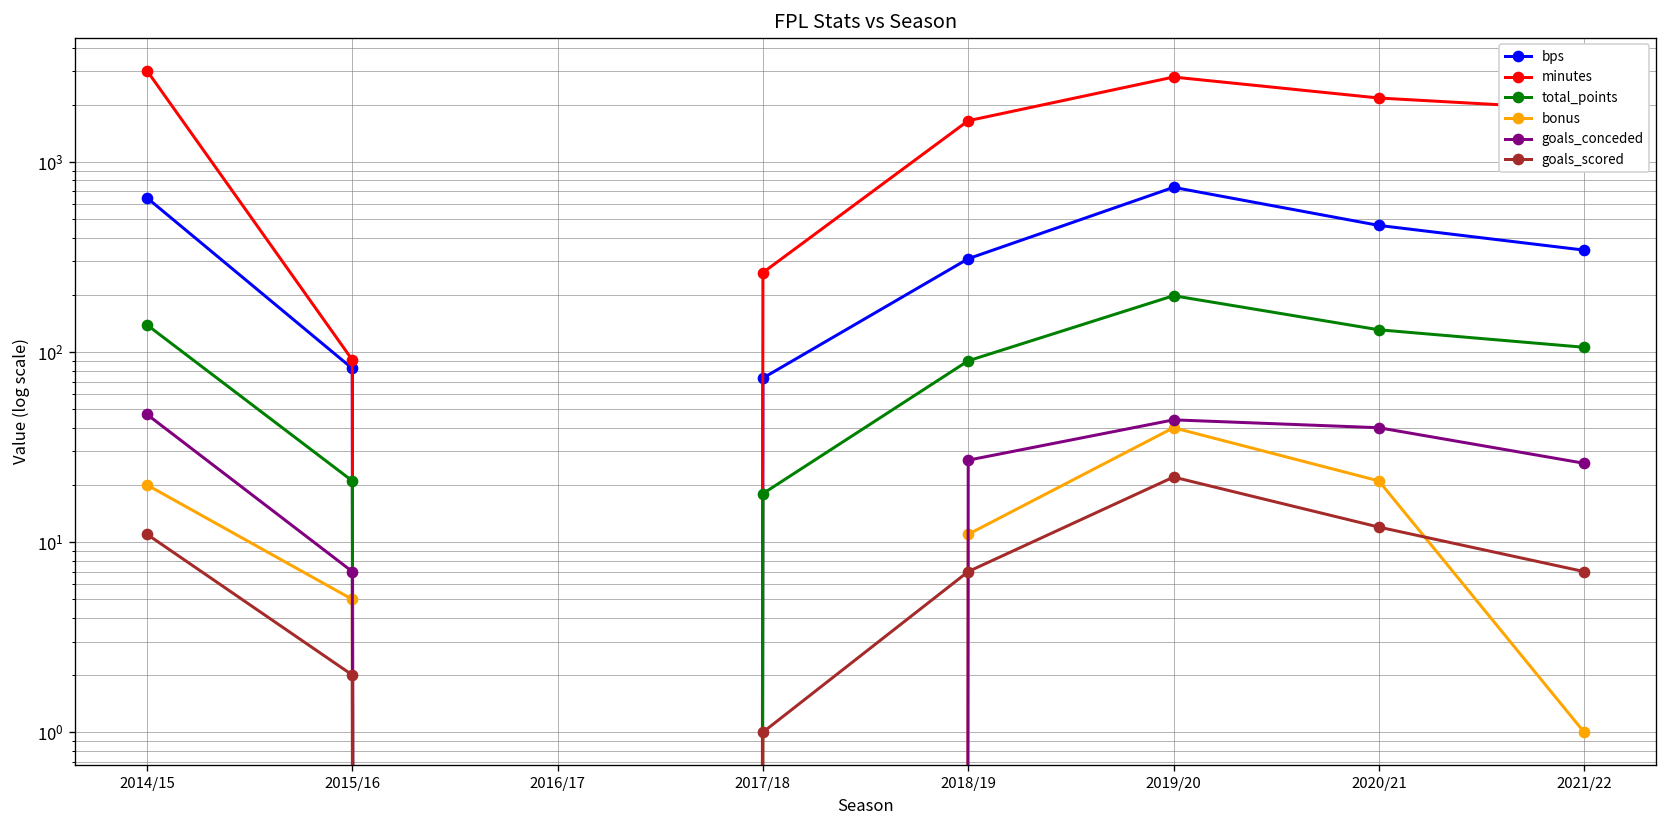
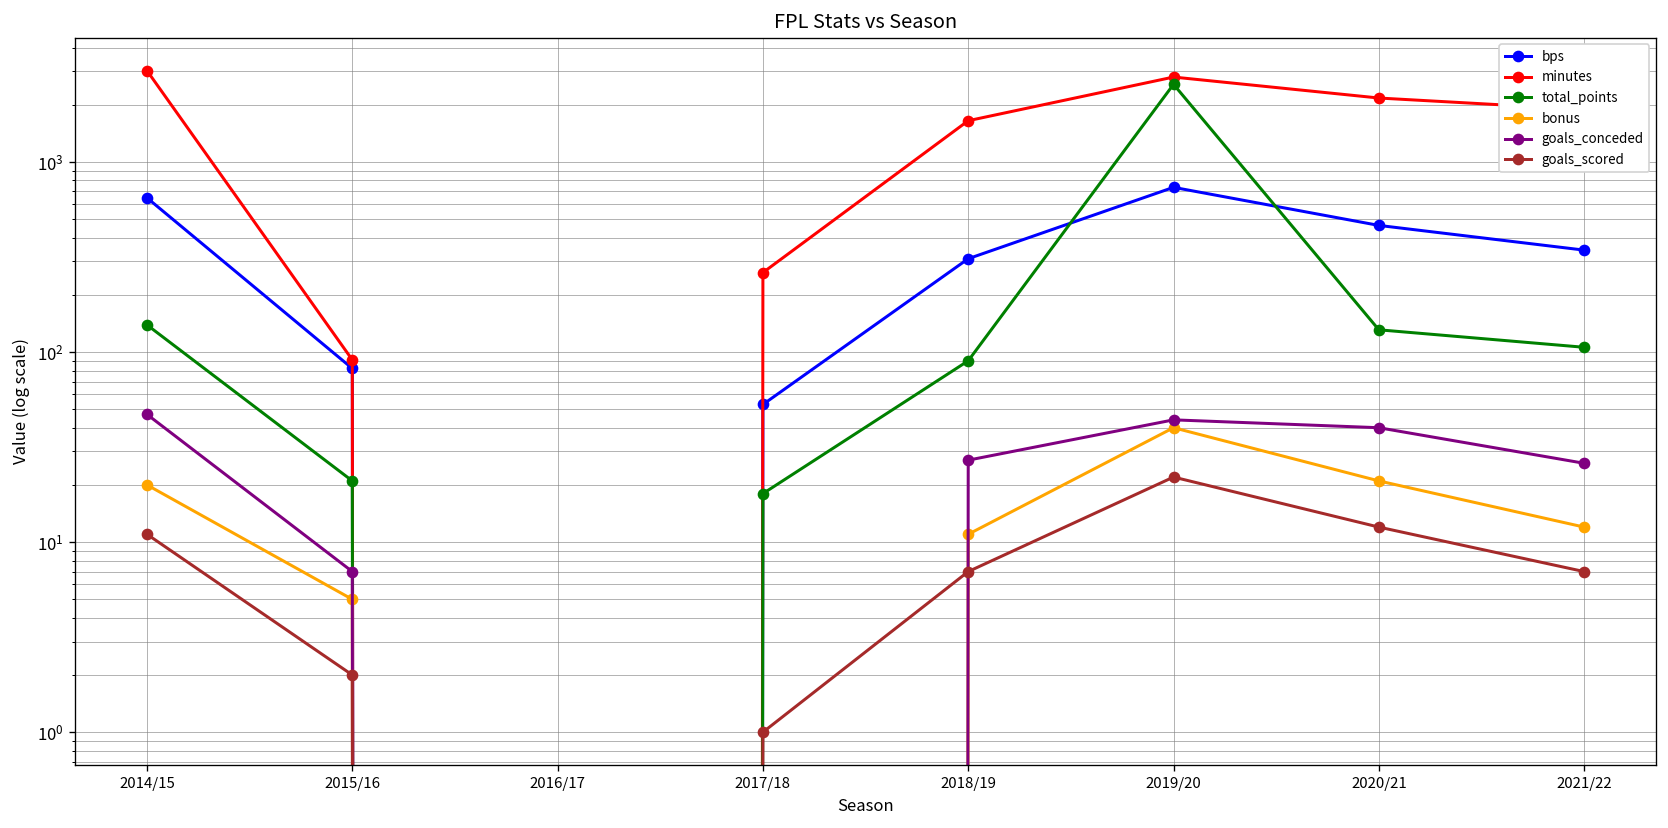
  {
    "bps": {
      "2014/15": 650,
      "2015/16": 80,
-     "2017/18": 70,
+     "2017/18": 53,
      "2018/19": 310,
      "2019/20": 700,
      "2020/21": 460,
      "2021/22": 340
    },
    "minutes": {
      "2014/15": 3000,
      "2015/16": 90,
      "2017/18": 260,
      "2018/19": 1700,
      "2019/20": 2800,
      "2020/21": 2200
    },
    "total_points": {
      "2014/15": 140,
      "2015/16": 21,
      "2017/18": 18,
      "2018/19": 90,
-     "2019/20": 200,
+     "2019/20": 2600,
      "2020/21": 130,
      "2021/22": 110
    },
    "bonus": {
      "2014/15": 20,
      "2015/16": 5,
      "2018/19": 11,
      "2019/20": 40,
      "2020/21": 21,
-     "2021/22": 1
+     "2021/22": 12
    },
    "goals_conceded": {
      "2014/15": 47,
      "2015/16": 7,
      "2018/19": 27,
      "2019/20": 44,
      "2020/21": 40,
      "2021/22": 26
    },
    "goals_scored": {
      "2014/15": 11,
      "2015/16": 2,
      "2017/18": 1,
      "2018/19": 7,
      "2019/20": 22,
      "2020/21": 12,
      "2021/22": 7
    }
  }
